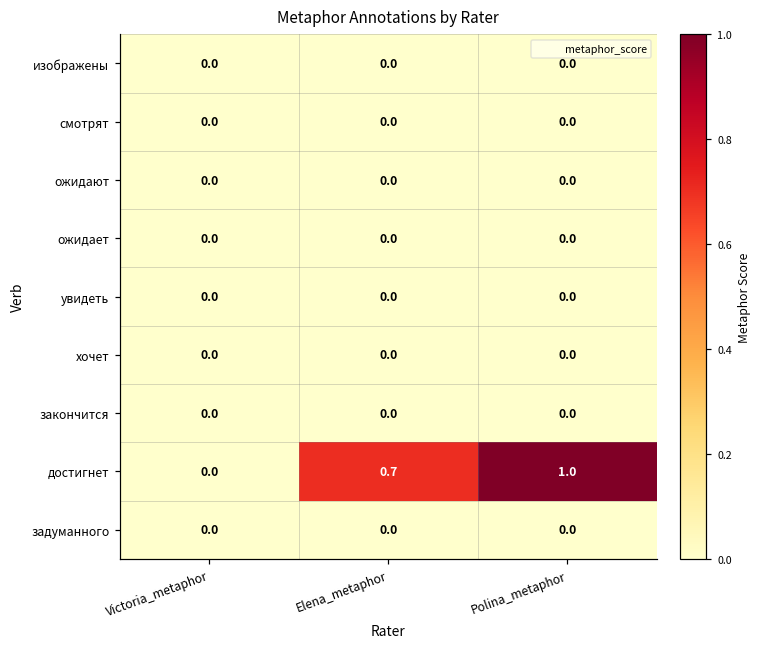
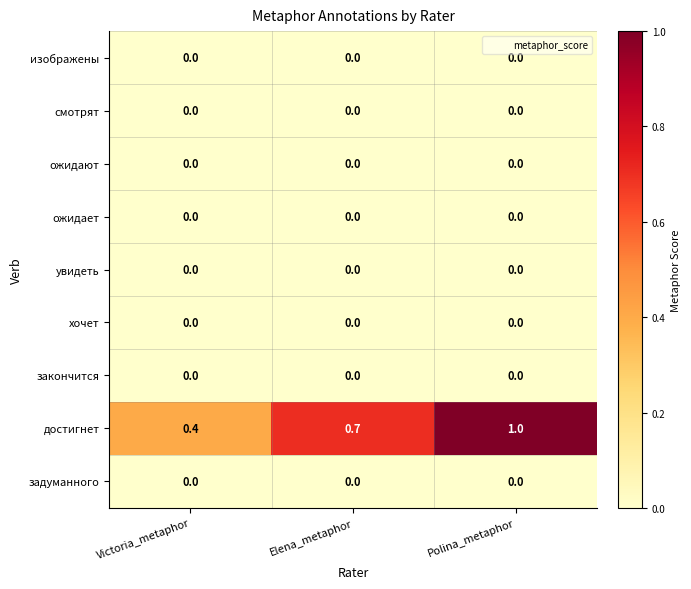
  {
    "изображены": {
      "Victoria_metaphor": 0.0,
      "Elena_metaphor": 0.0
    },
    "смотрят": {
      "Victoria_metaphor": 0.0,
      "Elena_metaphor": 0.0,
      "Polina_metaphor": 0.0
    },
    "ожидают": {
      "Victoria_metaphor": 0.0,
      "Elena_metaphor": 0.0,
      "Polina_metaphor": 0.0
    },
    "ожидает": {
      "Victoria_metaphor": 0.0,
      "Elena_metaphor": 0.0,
      "Polina_metaphor": 0.0
    },
    "увидеть": {
      "Victoria_metaphor": 0.0,
      "Elena_metaphor": 0.0,
      "Polina_metaphor": 0.0
    },
    "хочет": {
      "Victoria_metaphor": 0.0,
      "Elena_metaphor": 0.0,
      "Polina_metaphor": 0.0
    },
    "закончится": {
      "Victoria_metaphor": 0.0,
      "Elena_metaphor": 0.0,
      "Polina_metaphor": 0.0
    },
    "достигнет": {
-     "Victoria_metaphor": 0.0,
+     "Victoria_metaphor": 0.4,
      "Elena_metaphor": 0.7,
      "Polina_metaphor": 1.0
    },
    "задуманного": {
      "Victoria_metaphor": 0.0,
      "Elena_metaphor": 0.0,
      "Polina_metaphor": 0.0
    }
  }
